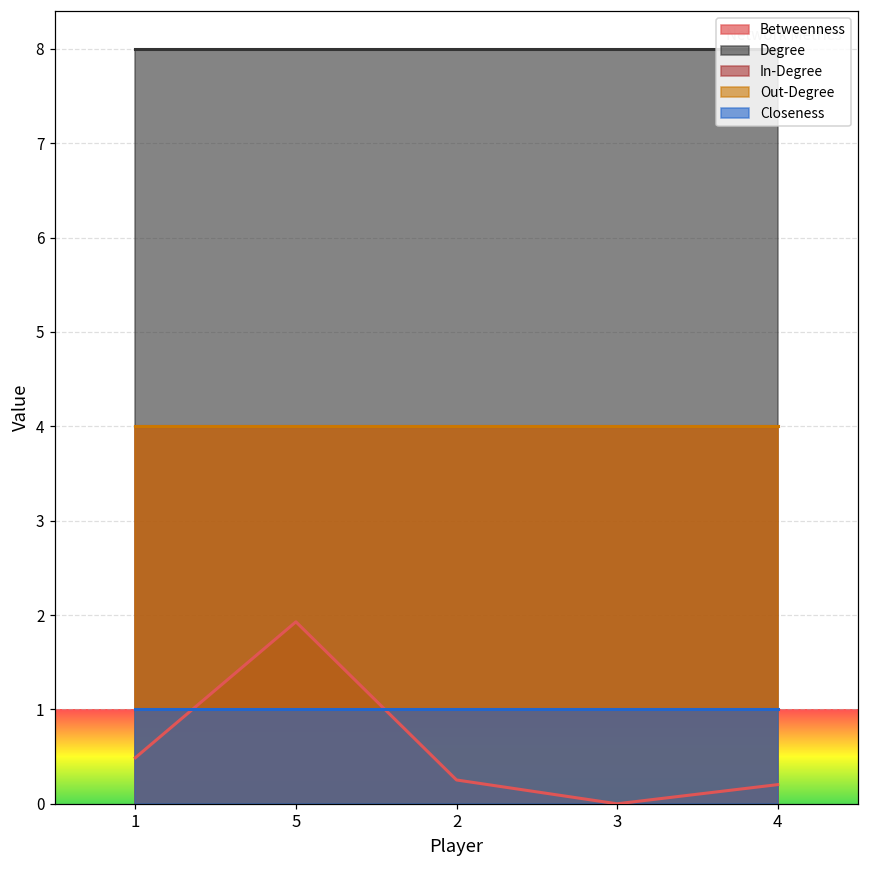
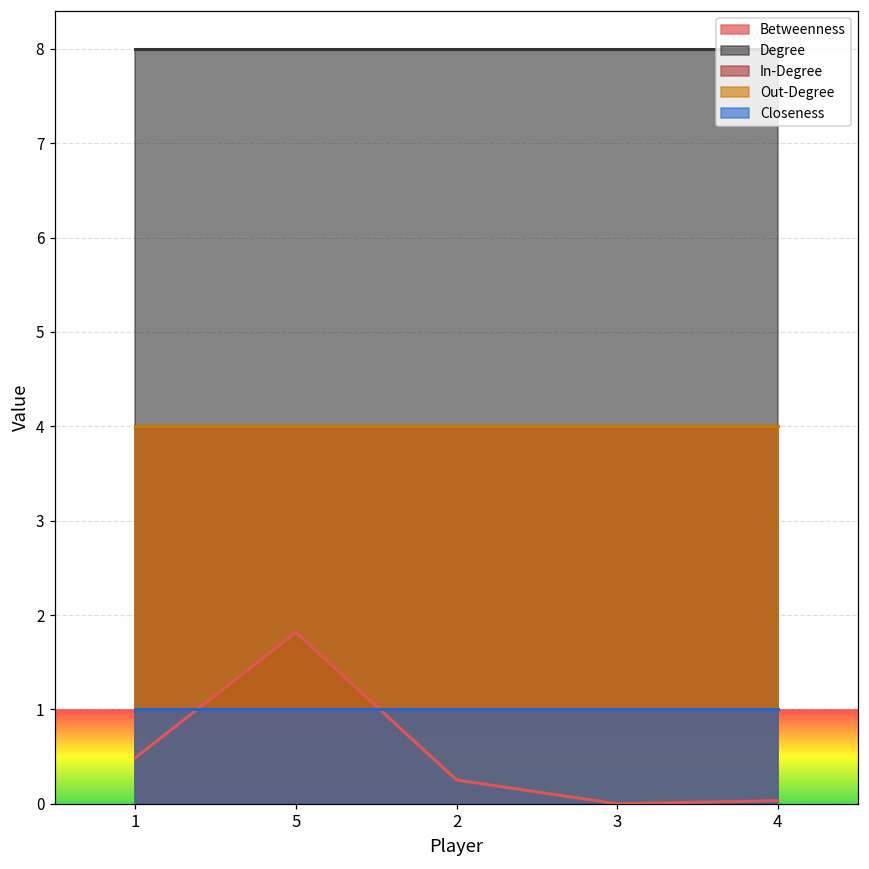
  {
    "Betweenness": {
      "1": 0.5,
-     "5": 1.9,
+     "5": 1.8,
      "2": 0.3,
      "3": 0.0,
-     "4": 0.2
+     "4": 0.0
    },
    "Degree": {
      "1": 8.0,
      "5": 8.0,
      "2": 8.0,
      "3": 8.0
    },
    "Out-Degree": {
      "1": 4.0,
      "5": 4.0,
      "2": 4.0,
      "3": 4.0,
      "4": 4.0
    },
    "Closeness": {
      "1": 1.0,
      "5": 1.0,
      "2": 1.0,
      "3": 1.0,
      "4": 1.0
    }
  }
